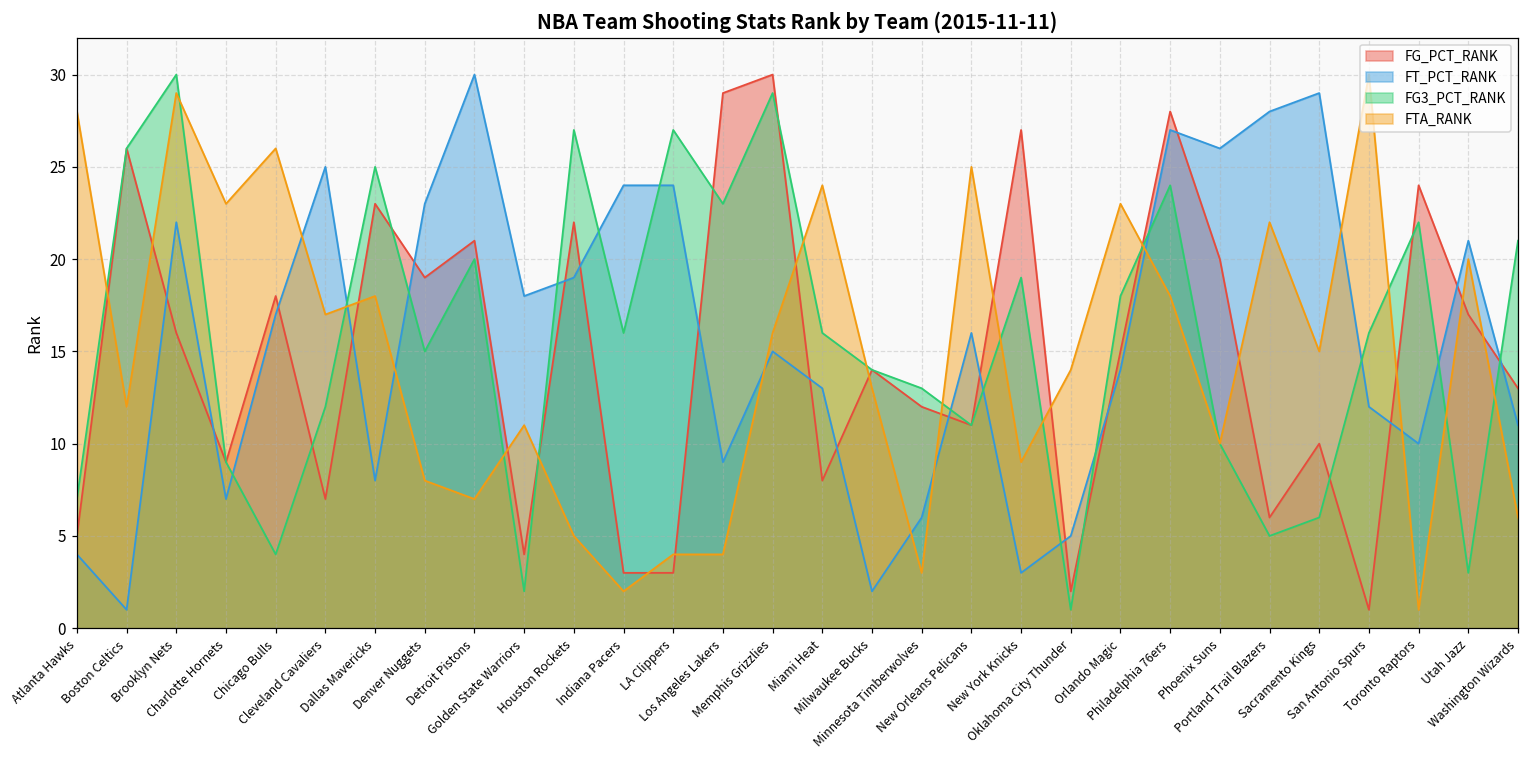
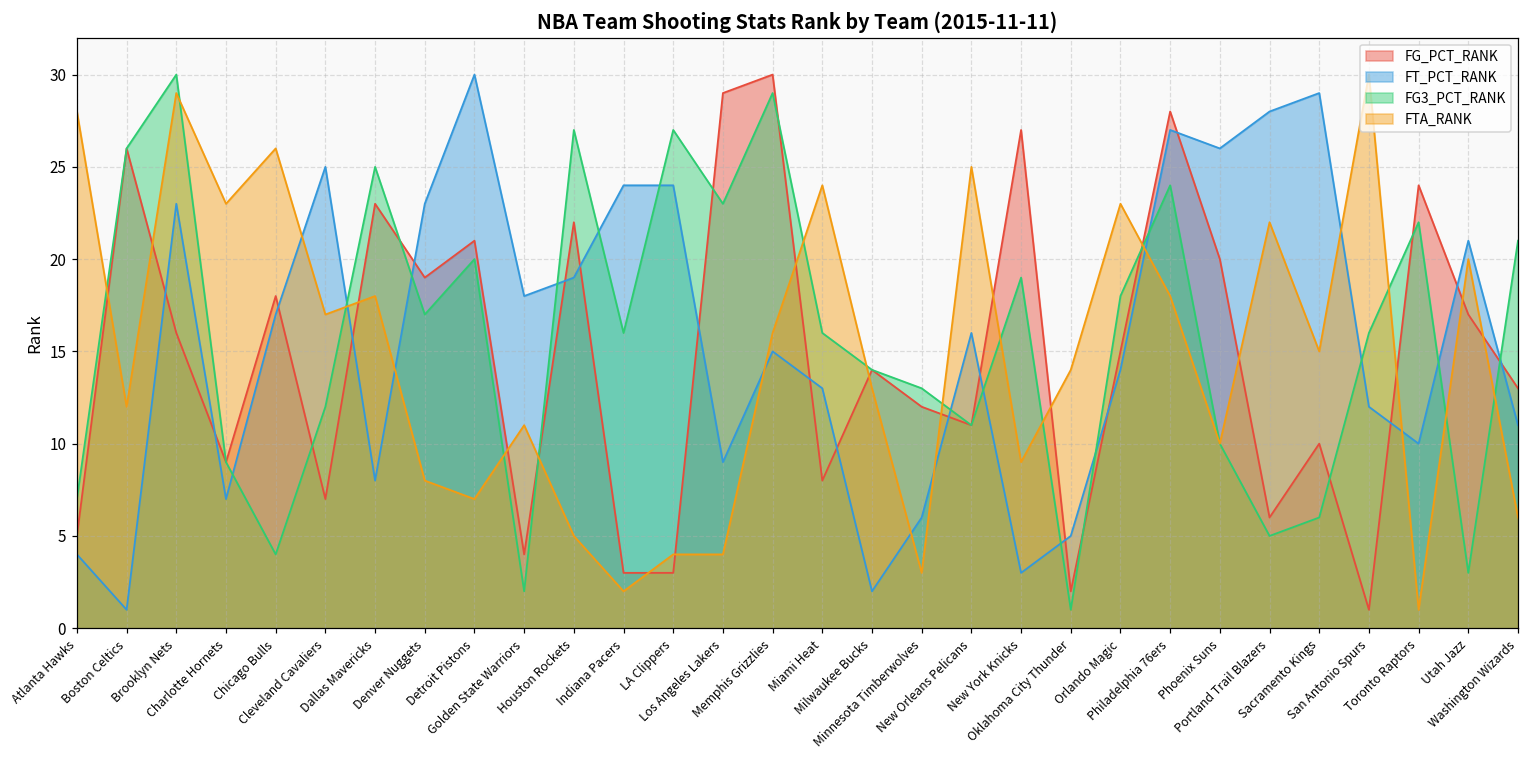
  {
    "FG_PCT_RANK": {
      "Atlanta Hawks": 5,
      "Brooklyn Nets": 16,
      "Chicago Bulls": 18,
      "Cleveland Cavaliers": 7,
      "Dallas Mavericks": 23,
      "Denver Nuggets": 19,
      "Detroit Pistons": 21,
      "Golden State Warriors": 4,
      "Houston Rockets": 22,
      "Indiana Pacers": 3,
      "LA Clippers": 3,
      "Los Angeles Lakers": 29,
      "Memphis Grizzlies": 30,
      "Miami Heat": 8,
      "Minnesota Timberwolves": 12,
      "New York Knicks": 27,
      "Oklahoma City Thunder": 2,
      "Orlando Magic": 15,
      "Philadelphia 76ers": 28,
      "Phoenix Suns": 20,
      "Portland Trail Blazers": 6,
      "Sacramento Kings": 10,
      "San Antonio Spurs": 1,
      "Toronto Raptors": 24,
      "Utah Jazz": 17,
      "Washington Wizards": 13
    },
    "FT_PCT_RANK": {
      "Atlanta Hawks": 4,
      "Boston Celtics": 1,
-     "Brooklyn Nets": 22,
+     "Brooklyn Nets": 23,
      "Charlotte Hornets": 7,
      "Chicago Bulls": 17,
      "Cleveland Cavaliers": 25,
      "Dallas Mavericks": 8,
      "Denver Nuggets": 23,
      "Detroit Pistons": 30,
      "Golden State Warriors": 18,
      "Houston Rockets": 19,
      "Indiana Pacers": 24,
      "LA Clippers": 24,
      "Los Angeles Lakers": 9,
      "Memphis Grizzlies": 15,
      "Miami Heat": 13,
      "Milwaukee Bucks": 2,
      "Minnesota Timberwolves": 6,
      "New Orleans Pelicans": 16,
      "New York Knicks": 3,
      "Oklahoma City Thunder": 5,
      "Orlando Magic": 14,
      "Philadelphia 76ers": 27,
      "Phoenix Suns": 26,
      "Portland Trail Blazers": 28,
      "Sacramento Kings": 29,
      "San Antonio Spurs": 12,
      "Toronto Raptors": 10,
      "Utah Jazz": 21,
      "Washington Wizards": 11
    },
    "FG3_PCT_RANK": {
      "Atlanta Hawks": 7,
      "Brooklyn Nets": 30,
      "Chicago Bulls": 4,
      "Cleveland Cavaliers": 12,
      "Dallas Mavericks": 25,
-     "Denver Nuggets": 15,
+     "Denver Nuggets": 17,
      "Detroit Pistons": 20,
      "Golden State Warriors": 2,
      "Houston Rockets": 27,
      "Indiana Pacers": 16,
      "LA Clippers": 27,
      "Los Angeles Lakers": 23,
      "Memphis Grizzlies": 29,
      "Miami Heat": 16,
      "Minnesota Timberwolves": 13,
      "New York Knicks": 19,
      "Oklahoma City Thunder": 1,
      "Orlando Magic": 18,
      "Philadelphia 76ers": 24,
      "Portland Trail Blazers": 5,
      "Sacramento Kings": 6,
      "San Antonio Spurs": 16,
      "Toronto Raptors": 22,
      "Utah Jazz": 3,
      "Washington Wizards": 21
    },
    "FTA_RANK": {
      "Atlanta Hawks": 28,
      "Boston Celtics": 12,
      "Brooklyn Nets": 29,
      "Charlotte Hornets": 23,
      "Chicago Bulls": 26,
      "Cleveland Cavaliers": 17,
      "Dallas Mavericks": 18,
      "Denver Nuggets": 8,
      "Detroit Pistons": 7,
      "Golden State Warriors": 11,
      "Houston Rockets": 5,
      "Indiana Pacers": 2,
      "LA Clippers": 4,
      "Los Angeles Lakers": 4,
      "Memphis Grizzlies": 16,
      "Miami Heat": 24,
      "Milwaukee Bucks": 13,
      "Minnesota Timberwolves": 3,
      "New Orleans Pelicans": 25,
      "New York Knicks": 9,
      "Oklahoma City Thunder": 14,
      "Orlando Magic": 23,
      "Philadelphia 76ers": 18,
      "Portland Trail Blazers": 22,
      "Sacramento Kings": 15,
      "Toronto Raptors": 1,
      "Utah Jazz": 20,
      "Washington Wizards": 6
    }
  }
